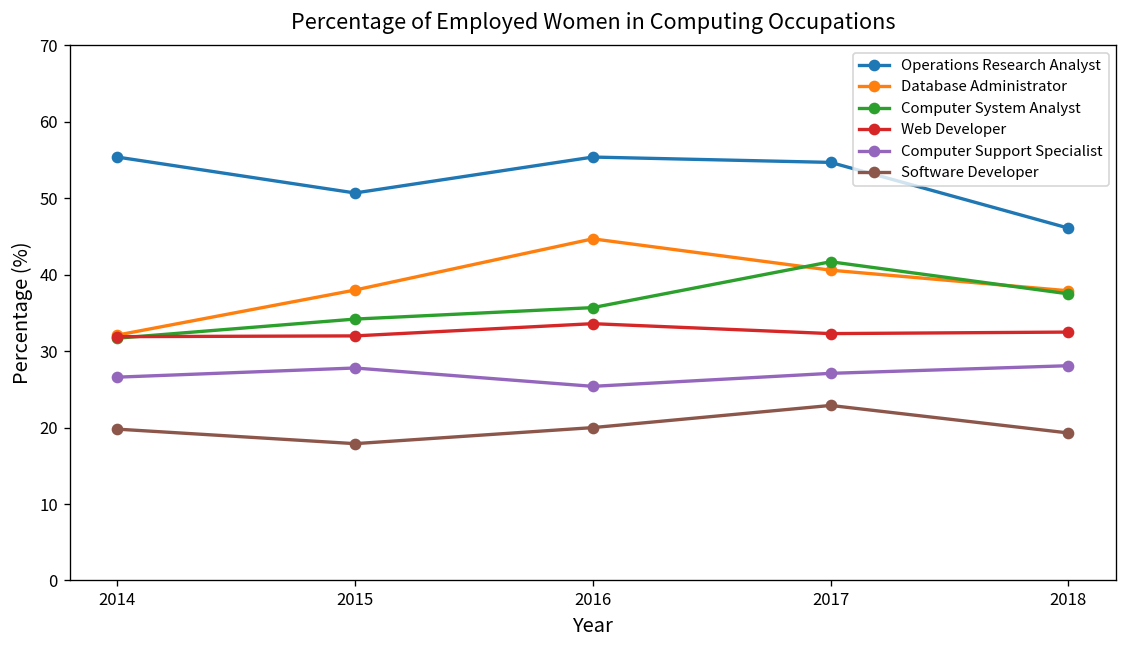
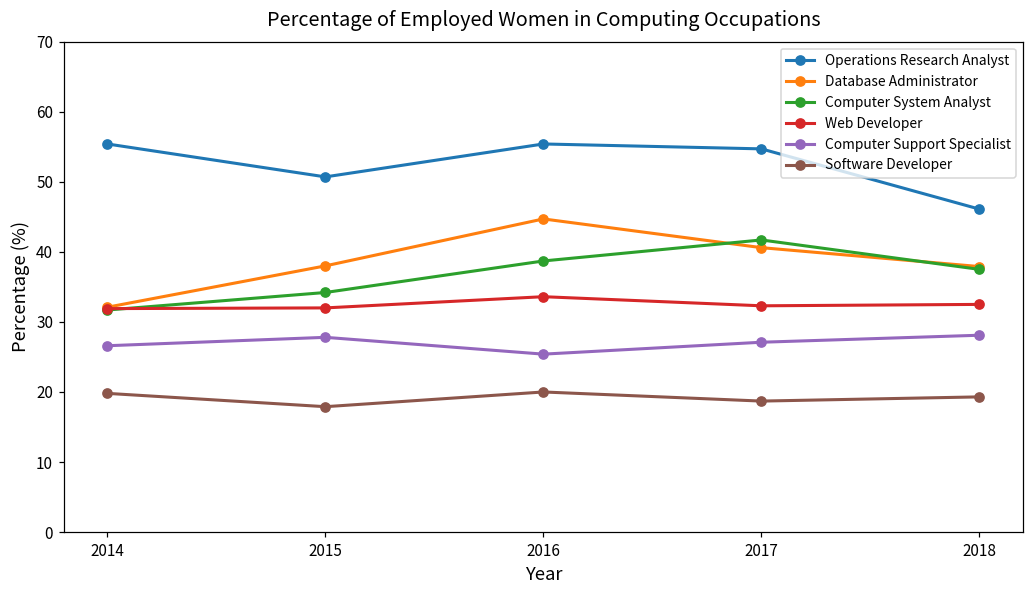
  {
    "Operations Research Analyst": {
      "2014": 55,
      "2015": 51,
      "2016": 55,
      "2017": 55,
      "2018": 46
    },
    "Database Administrator": {
      "2015": 38,
      "2016": 45,
      "2017": 41,
      "2018": 38
    },
    "Computer System Analyst": {
      "2015": 34,
-     "2016": 36,
+     "2016": 39,
      "2017": 42,
      "2018": 38
    },
    "Web Developer": {
      "2015": 32,
      "2016": 34,
      "2017": 32,
      "2018": 33
    },
    "Computer Support Specialist": {
      "2014": 27,
      "2015": 28,
      "2016": 25,
      "2017": 27,
      "2018": 28
    },
    "Software Developer": {
      "2014": 20,
      "2015": 18,
      "2016": 20,
-     "2017": 23,
+     "2017": 19,
      "2018": 19
    }
  }
